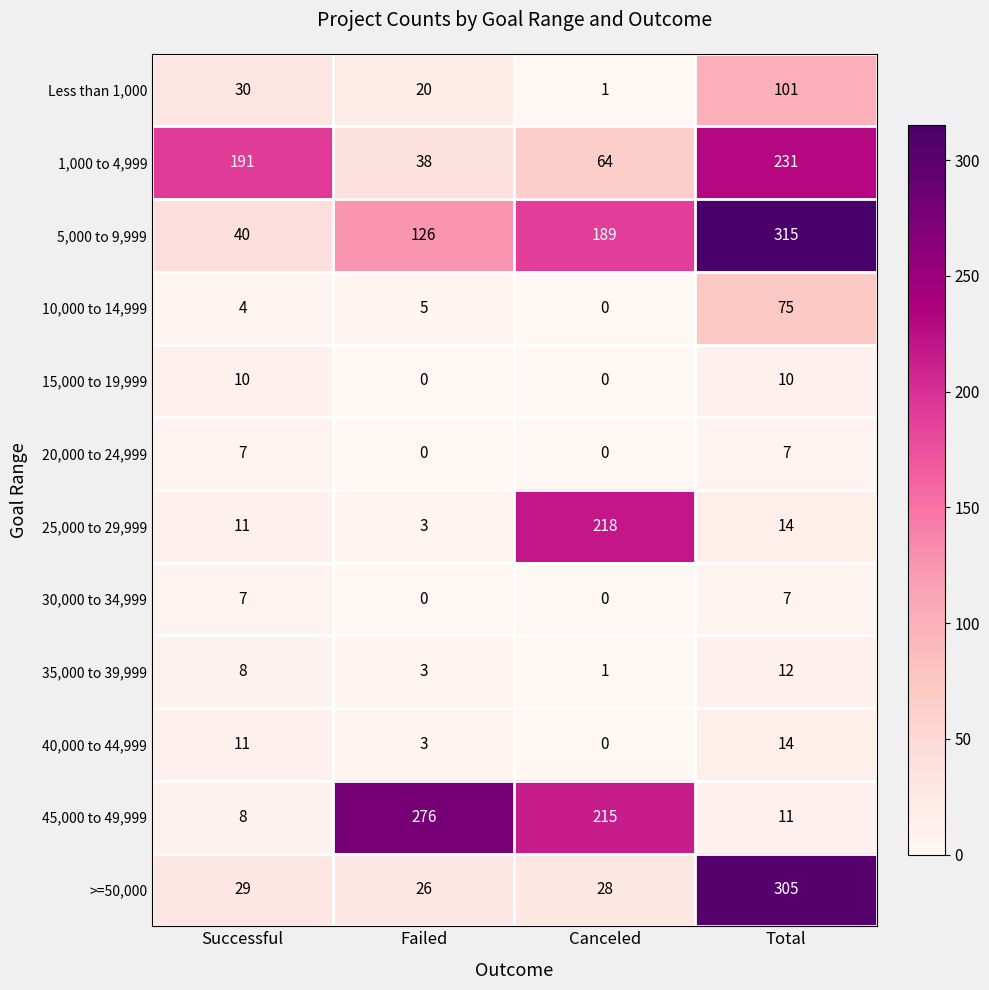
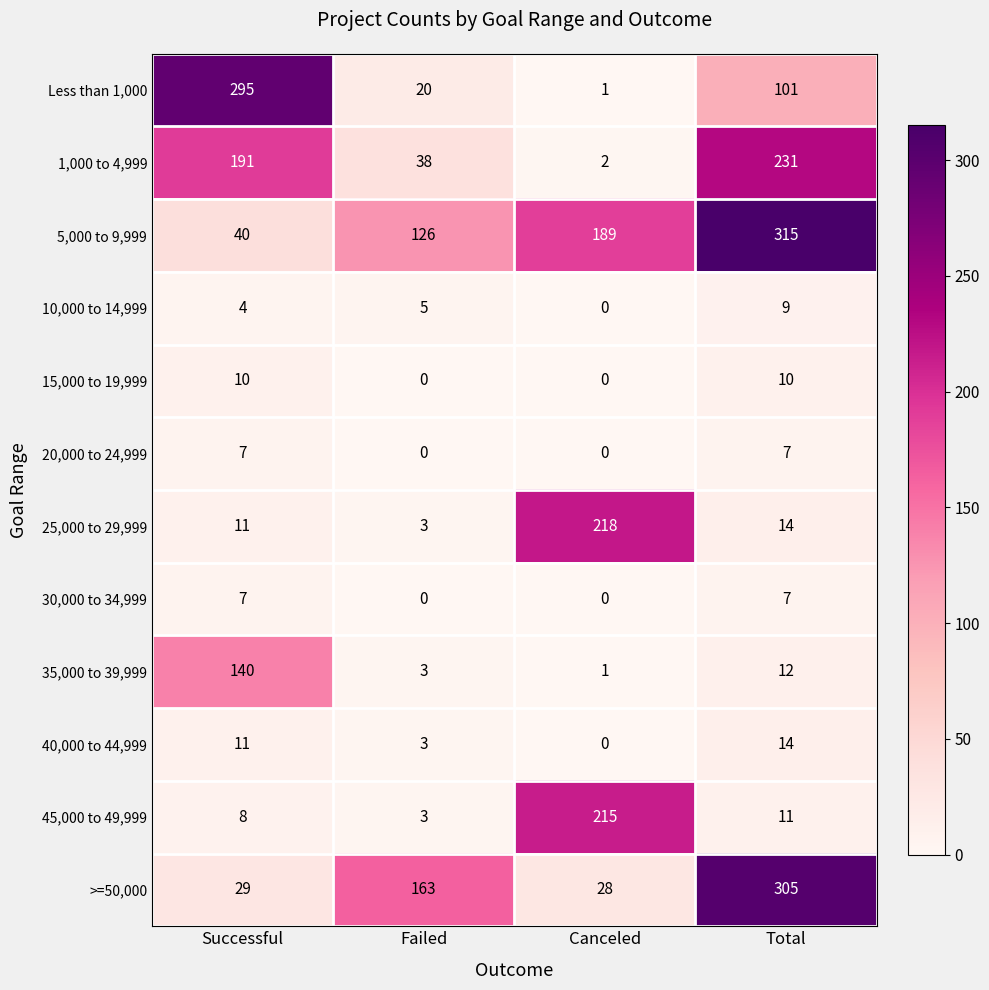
  {
    "Less than 1,000": {
-     "Successful": 30,
+     "Successful": 295,
      "Failed": 20,
      "Canceled": 1,
      "Total": 101
    },
    "1,000 to 4,999": {
      "Successful": 191,
      "Failed": 38,
-     "Canceled": 64,
+     "Canceled": 2,
      "Total": 231
    },
    "5,000 to 9,999": {
      "Successful": 40,
      "Failed": 126,
      "Canceled": 189,
      "Total": 315
    },
    "10,000 to 14,999": {
      "Successful": 4,
      "Failed": 5,
      "Canceled": 0,
-     "Total": 75
+     "Total": 9
    },
    "15,000 to 19,999": {
      "Successful": 10,
      "Failed": 0,
      "Canceled": 0,
      "Total": 10
    },
    "20,000 to 24,999": {
      "Successful": 7,
      "Failed": 0,
      "Canceled": 0,
      "Total": 7
    },
    "25,000 to 29,999": {
      "Successful": 11,
      "Failed": 3,
      "Canceled": 218,
      "Total": 14
    },
    "30,000 to 34,999": {
      "Successful": 7,
      "Failed": 0,
      "Canceled": 0,
      "Total": 7
    },
    "35,000 to 39,999": {
-     "Successful": 8,
+     "Successful": 140,
      "Failed": 3,
      "Canceled": 1,
      "Total": 12
    },
    "40,000 to 44,999": {
      "Successful": 11,
      "Failed": 3,
      "Canceled": 0,
      "Total": 14
    },
    "45,000 to 49,999": {
      "Successful": 8,
-     "Failed": 276,
+     "Failed": 3,
      "Canceled": 215,
      "Total": 11
    },
    ">=50,000": {
      "Successful": 29,
-     "Failed": 26,
+     "Failed": 163,
      "Canceled": 28,
      "Total": 305
    }
  }
